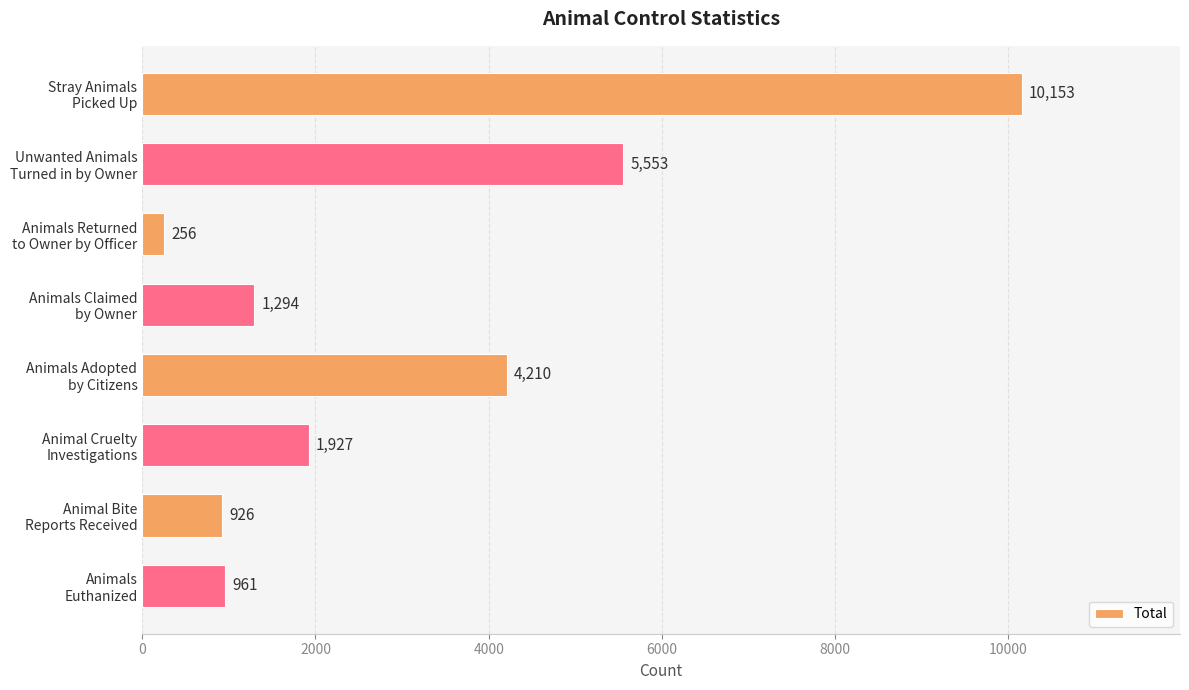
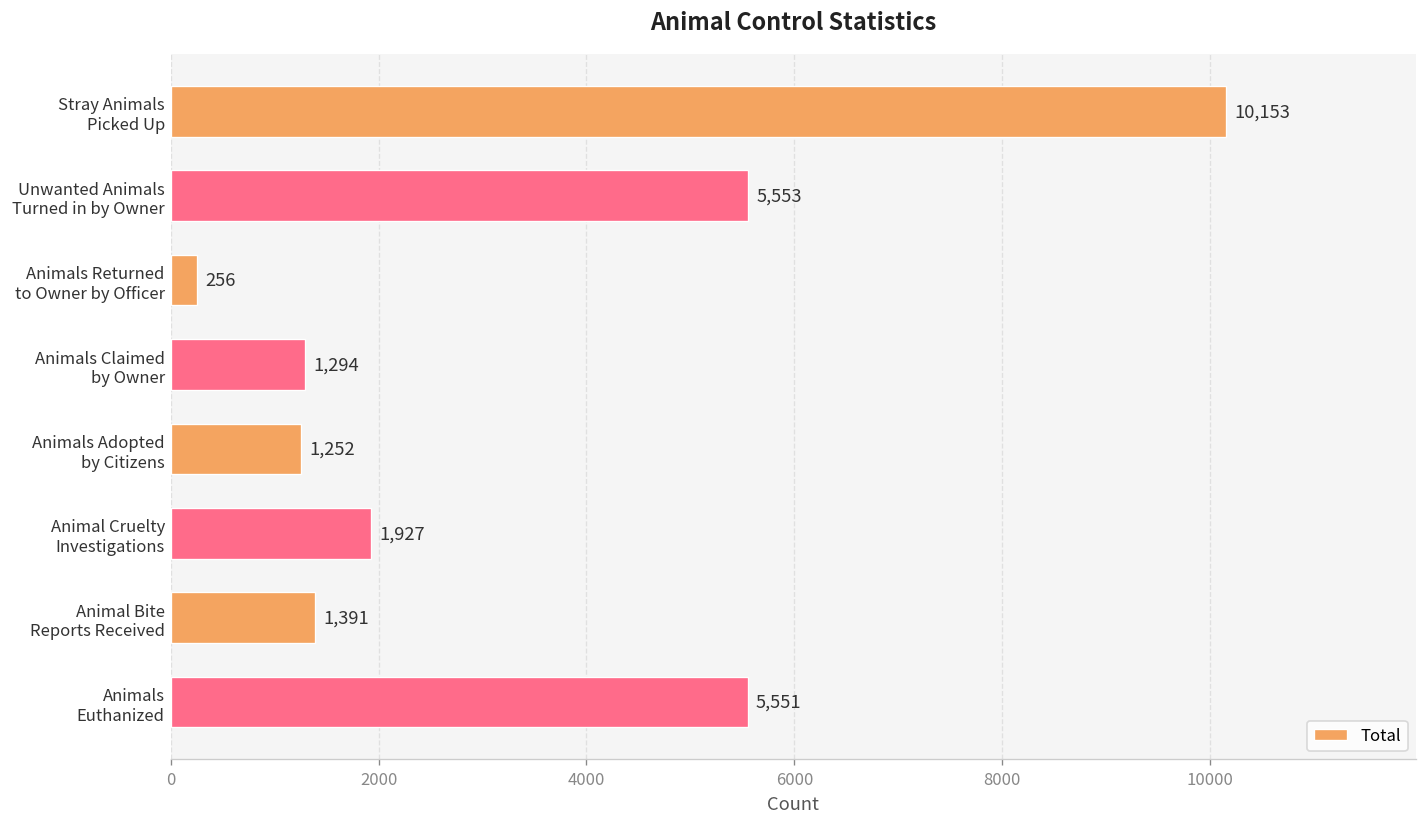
  {
    "Stray Animals Picked Up": "10,153",
    "Unwanted Animals Turned in by Owner": "5,553",
    "Animals Returned to Owner by Officer": "256",
    "Animals Claimed by Owner": "1,294",
-   "Animals Adopted by Citizens": "4,210",
+   "Animals Adopted by Citizens": "1,252",
    "Animal Cruelty Investigations": "1,927",
-   "Animal Bite Reports Received": "926",
-   "Animals Euthanized": "961"
+   "Animal Bite Reports Received": "1,391",
+   "Animals Euthanized": "5,551"
  }
